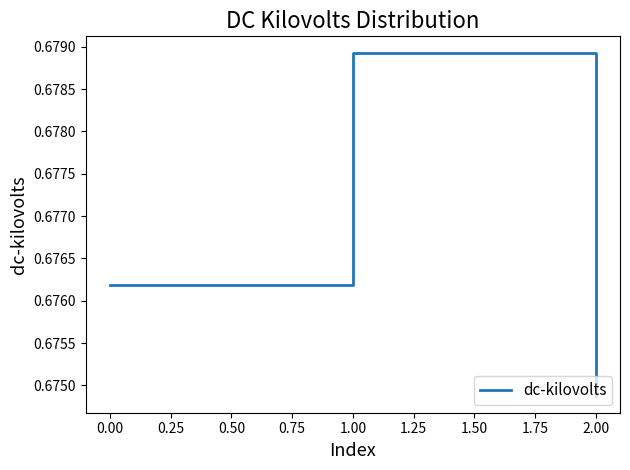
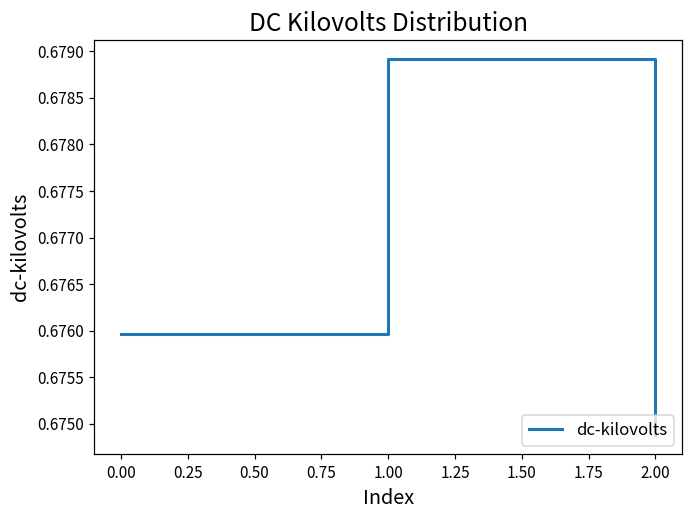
  {
-   "0.00": 0.6762,
+   "0.00": 0.6760,
    "1.00": 0.6789
  }
